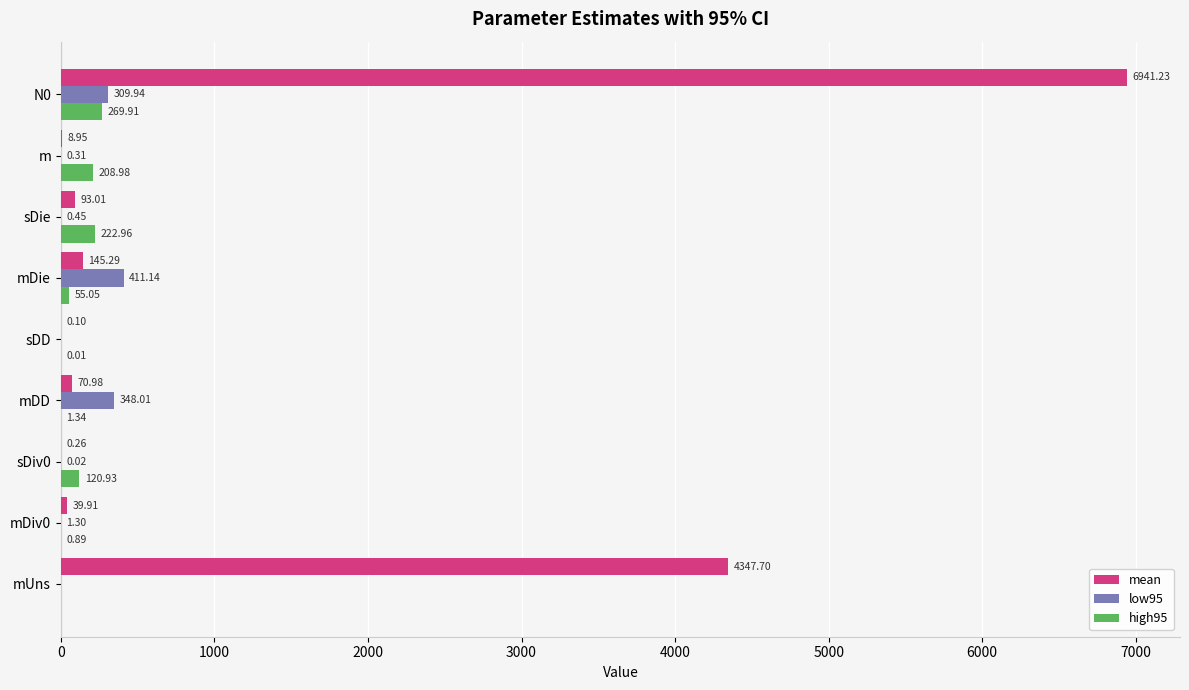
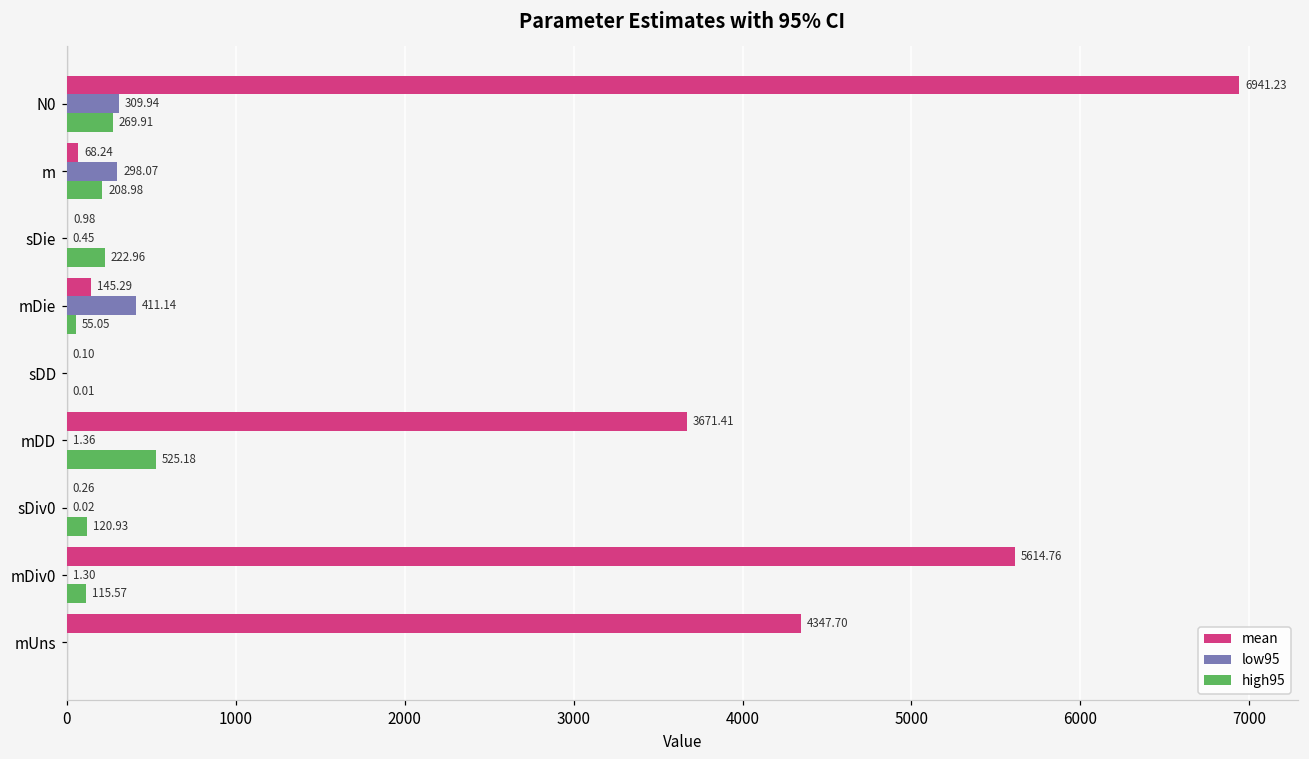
  {
    "mean": {
      "N0": 6941.23,
-     "m": 8.95,
-     "sDie": 93.01,
+     "m": 68.24,
+     "sDie": 0.98,
      "mDie": 145.29,
      "sDD": 0.10,
-     "mDD": 70.98,
+     "mDD": 3671.41,
      "sDiv0": 0.26,
-     "mDiv0": 39.91,
+     "mDiv0": 5614.76,
      "mUns": 4347.70
    },
    "low95": {
      "N0": 309.94,
-     "m": 0.31,
+     "m": 298.07,
      "sDie": 0.45,
      "mDie": 411.14,
-     "mDD": 348.01,
+     "mDD": 1.36,
      "sDiv0": 0.02,
      "mDiv0": 1.30
    },
    "high95": {
      "N0": 269.91,
      "m": 208.98,
      "sDie": 222.96,
      "mDie": 55.05,
      "sDD": 0.01,
-     "mDD": 1.34,
+     "mDD": 525.18,
      "sDiv0": 120.93,
-     "mDiv0": 0.89
+     "mDiv0": 115.57
    }
  }
